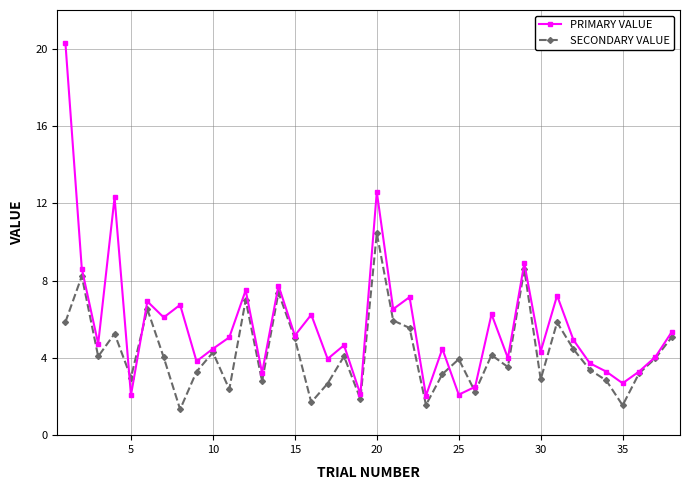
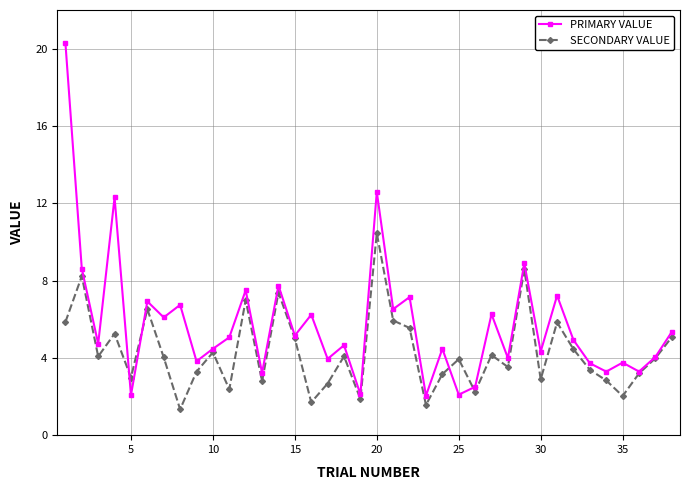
  {
    "PRIMARY VALUE": {
      "5": 2.1,
      "10": 4.5,
      "15": 5.2,
      "20": 12.6,
      "25": 2.1,
      "30": 4.3,
-     "35": 2.7
+     "35": 3.8
    },
    "SECONDARY VALUE": {
      "5": 3.0,
      "10": 4.3,
      "15": 5.0,
      "20": 10.4,
      "25": 3.9,
      "30": 2.9,
-     "35": 1.5
+     "35": 2.0
    }
  }
